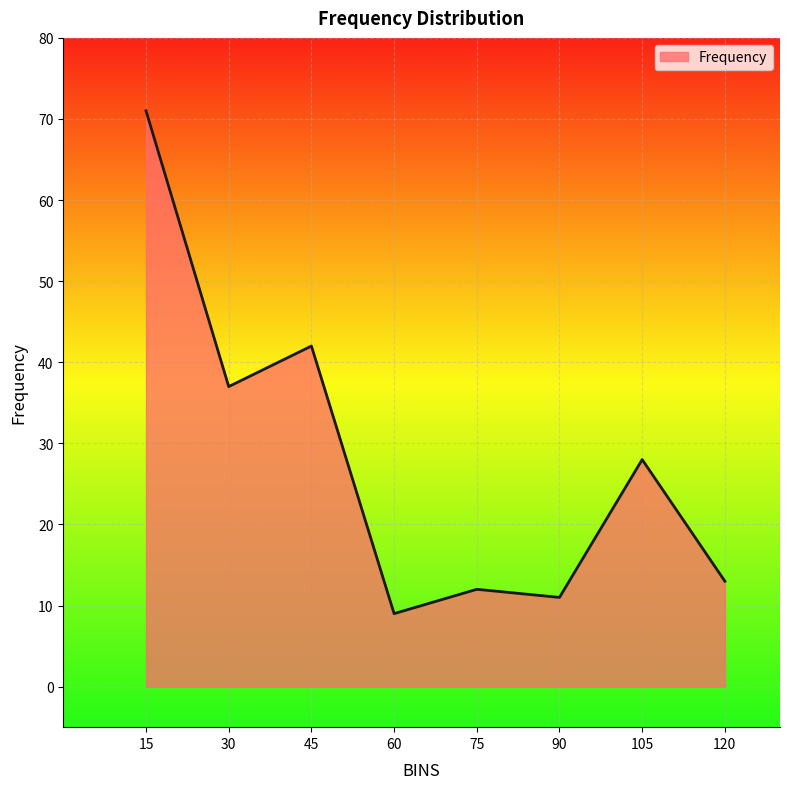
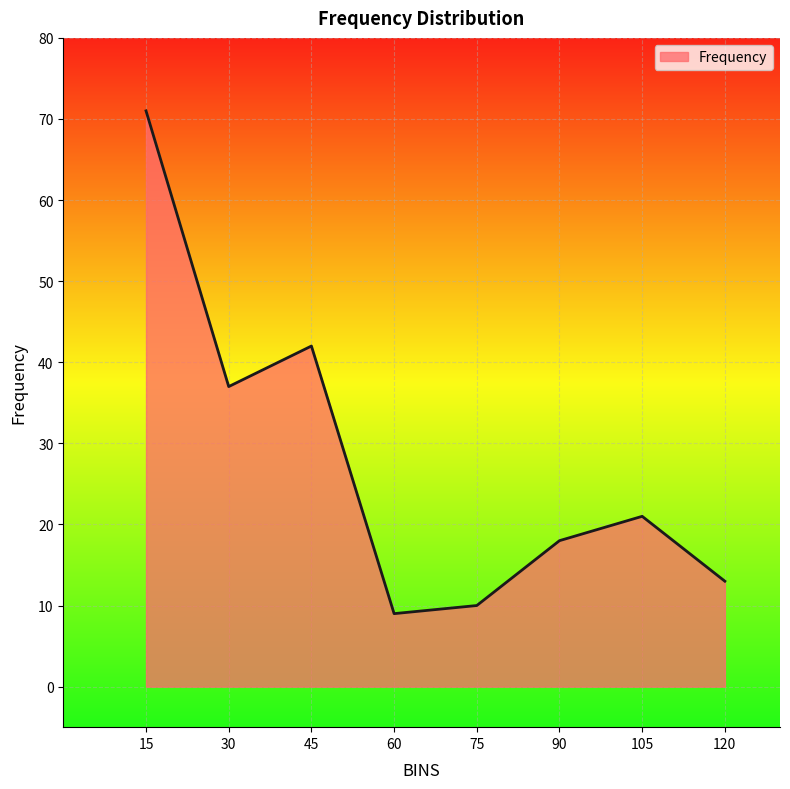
  {
    "15": 71,
    "30": 37,
    "45": 42,
    "60": 9,
-   "75": 12,
-   "90": 11,
-   "105": 28,
+   "75": 10,
+   "90": 18,
+   "105": 21,
    "120": 13
  }
